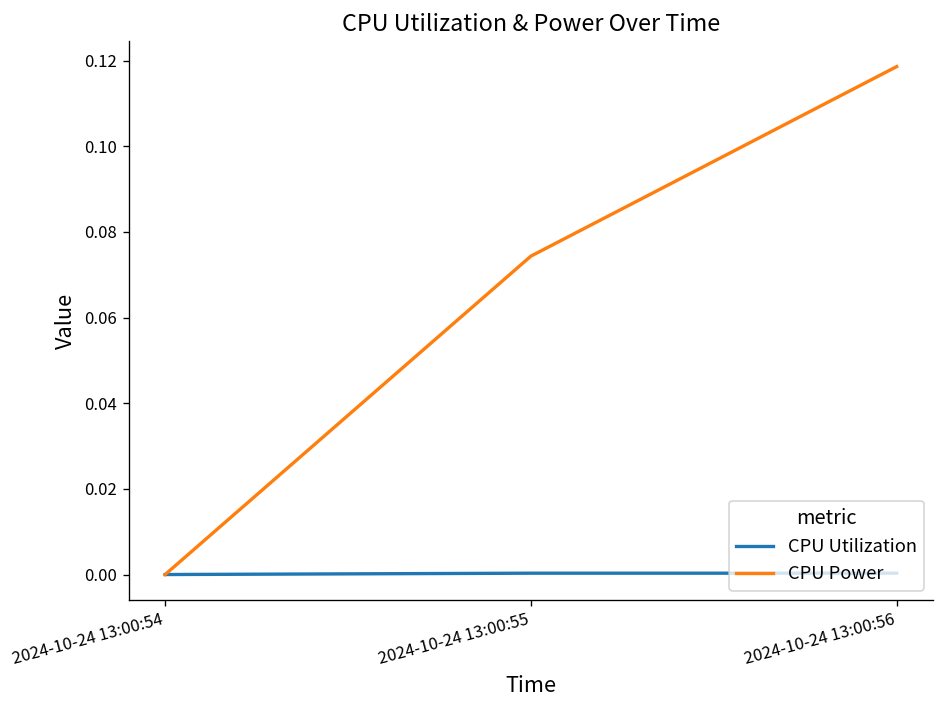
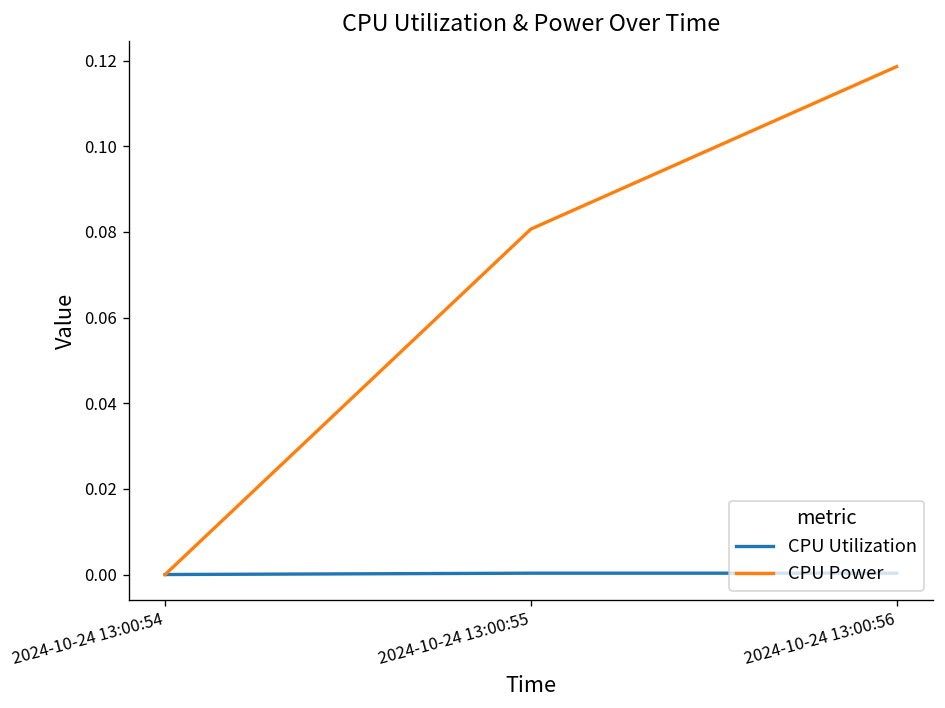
  {
    "CPU Utilization": {
      "2024-10-24 13:00:55": 0.000
    },
    "CPU Power": {
-     "2024-10-24 13:00:55": 0.074,
+     "2024-10-24 13:00:55": 0.081,
      "2024-10-24 13:00:56": 0.119
    }
  }
